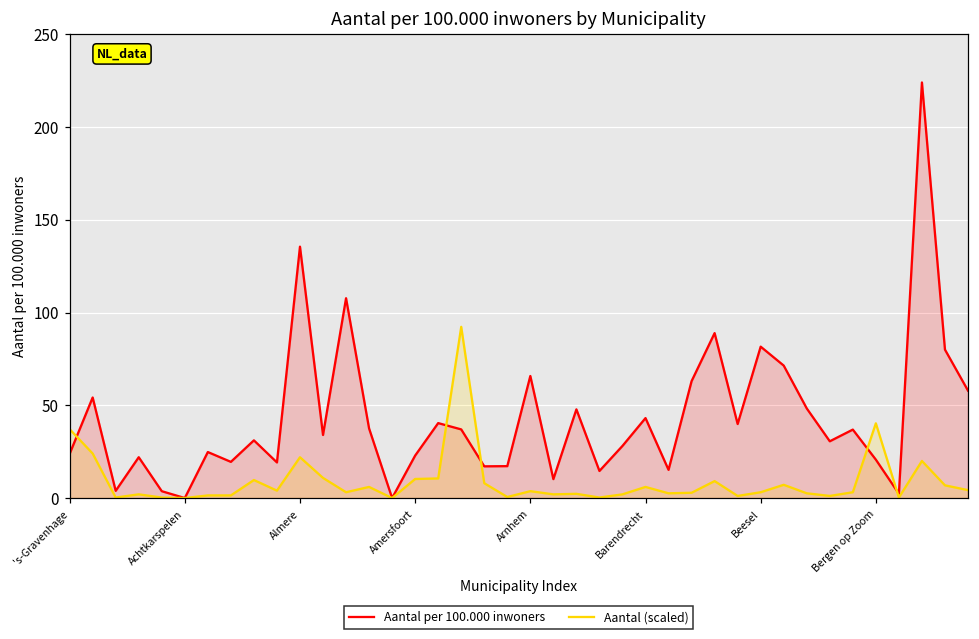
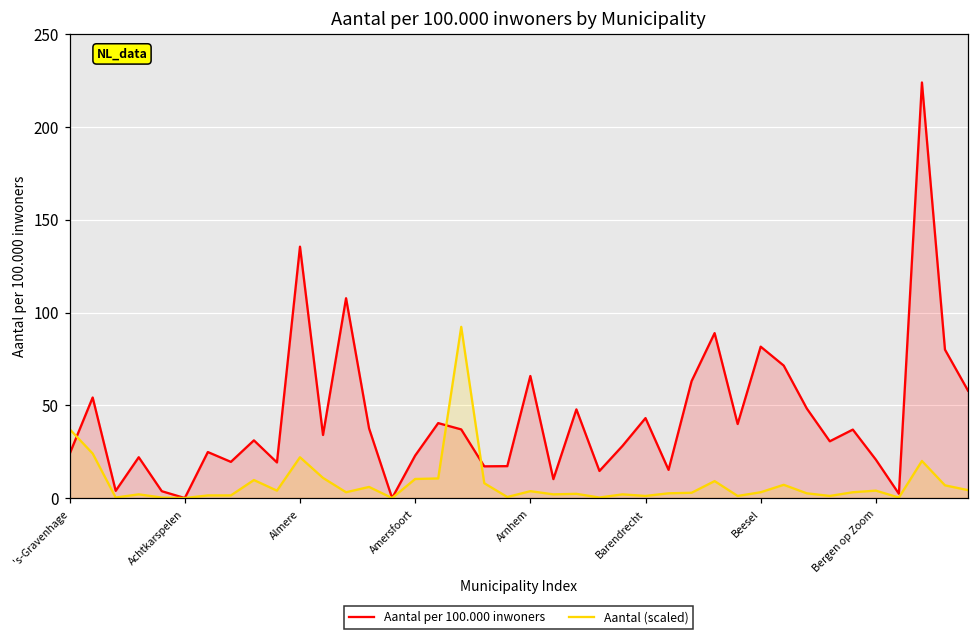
  {
    "Aantal per 100.000 inwoners": {
      "'s-Gravenhage": 24,
      "Almere": 136,
      "Amersfoort": 23,
      "Arnhem": 66,
      "Barendrecht": 43,
      "Beesel": 82,
      "Bergen op Zoom": 21
    },
    "Aantal (scaled)": {
      "'s-Gravenhage": 37,
      "Almere": 22,
      "Amersfoort": 10,
      "Arnhem": 4,
-     "Barendrecht": 6,
+     "Barendrecht": 1,
      "Beesel": 3,
-     "Bergen op Zoom": 40
+     "Bergen op Zoom": 4
    }
  }
